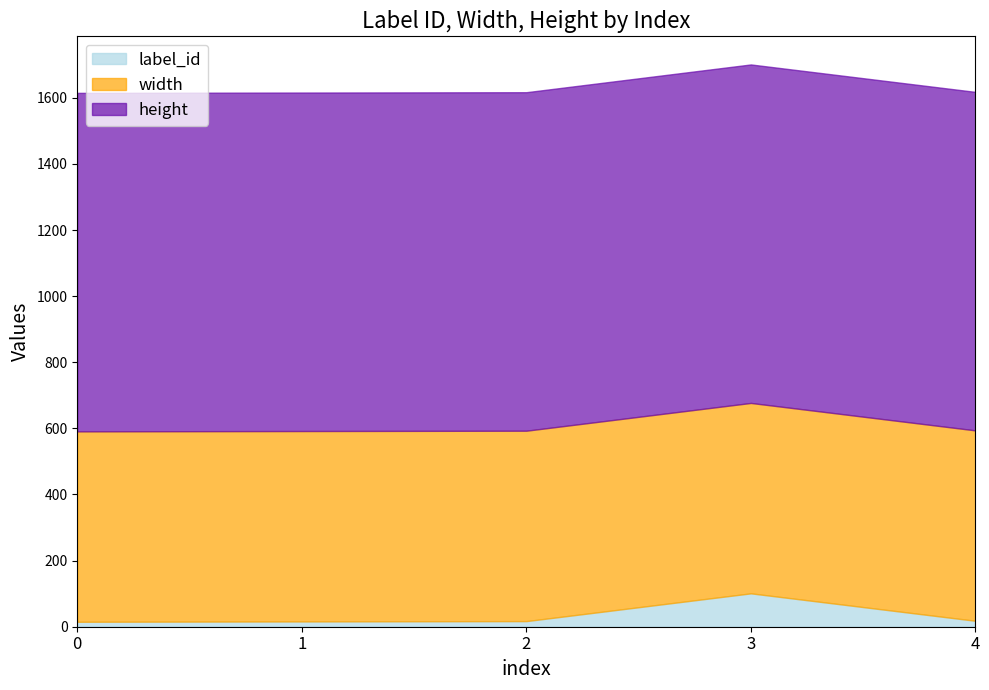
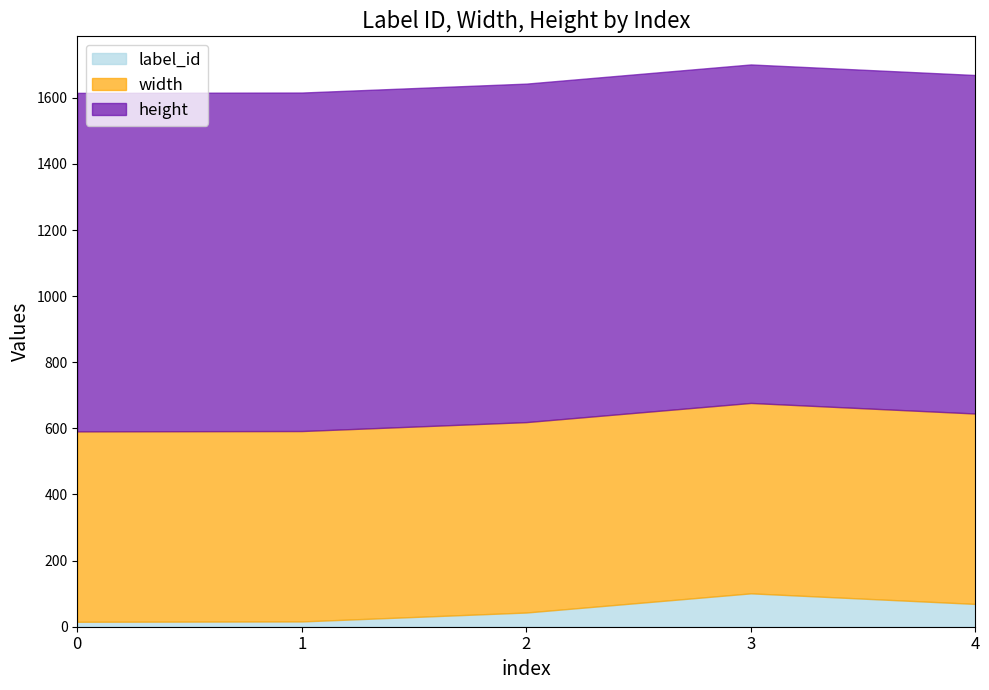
  {
    "label_id": {
      "0": 20,
      "1": 20,
-     "2": 20,
+     "2": 40,
      "3": 100,
-     "4": 20
+     "4": 70
    },
    "width": {
      "0": 580,
      "1": 580,
      "2": 580,
      "3": 580,
      "4": 580
    },
    "height": {
      "0": 1020,
      "1": 1020,
      "2": 1020,
      "3": 1020,
      "4": 1020
    }
  }
